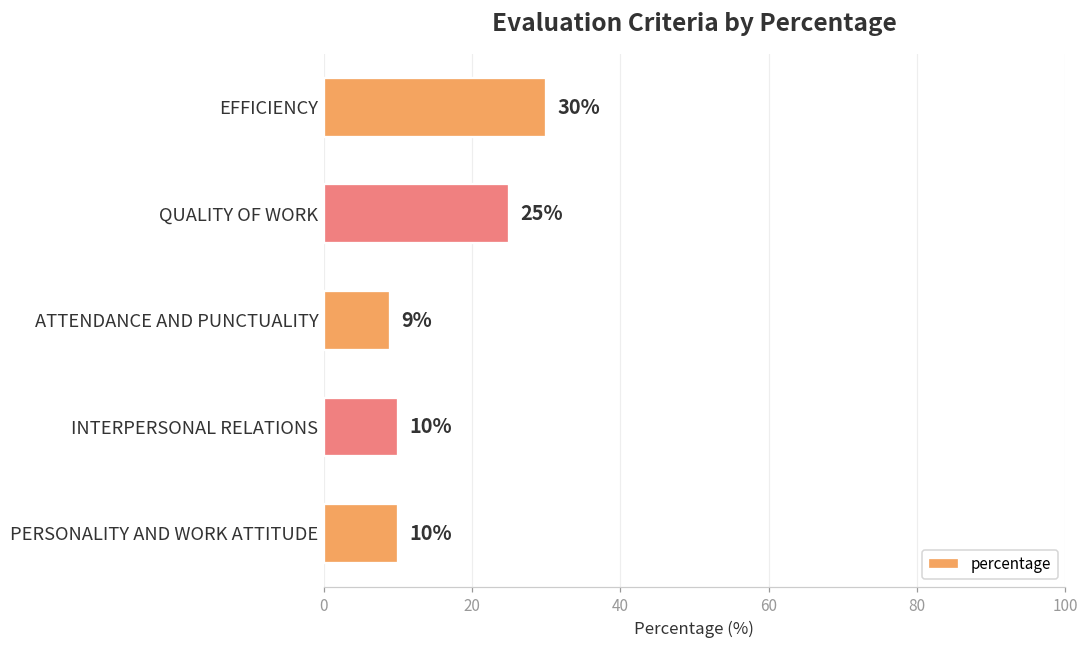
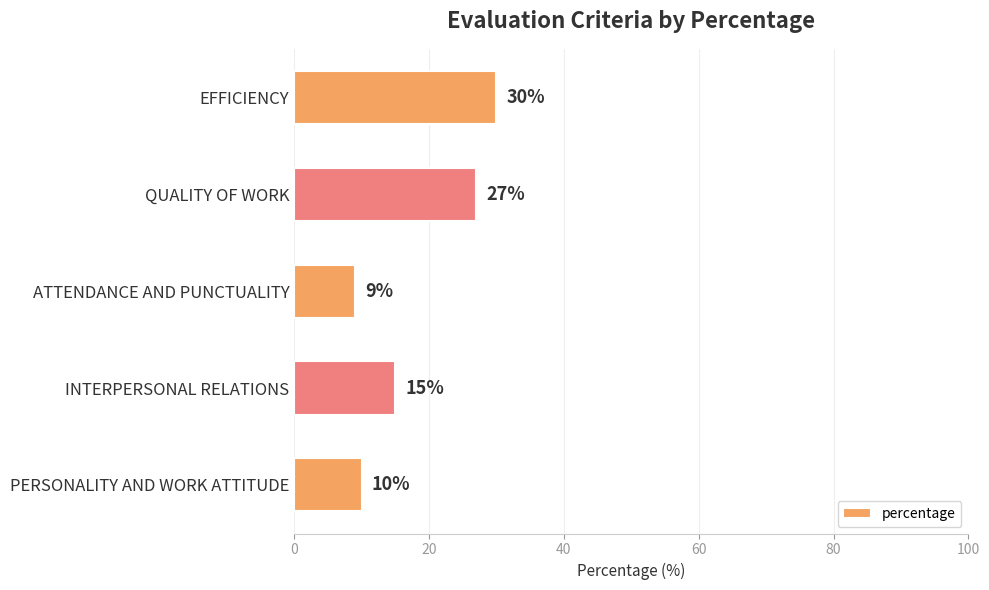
  {
    "EFFICIENCY": "30%",
-   "QUALITY OF WORK": "25%",
+   "QUALITY OF WORK": "27%",
    "ATTENDANCE AND PUNCTUALITY": "9%",
-   "INTERPERSONAL RELATIONS": "10%",
+   "INTERPERSONAL RELATIONS": "15%",
    "PERSONALITY AND WORK ATTITUDE": "10%"
  }
